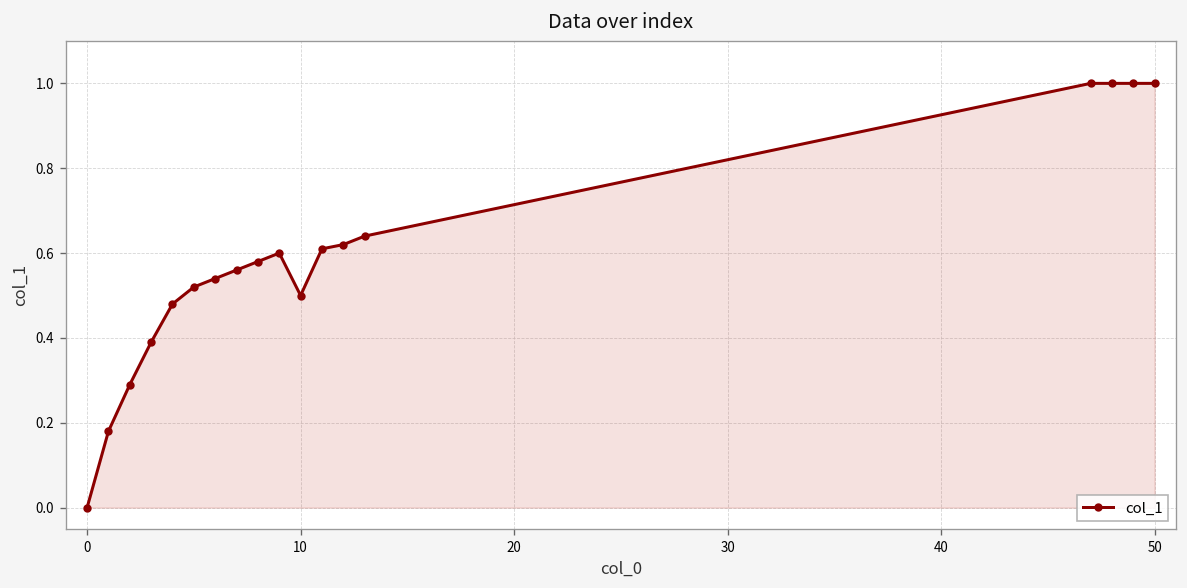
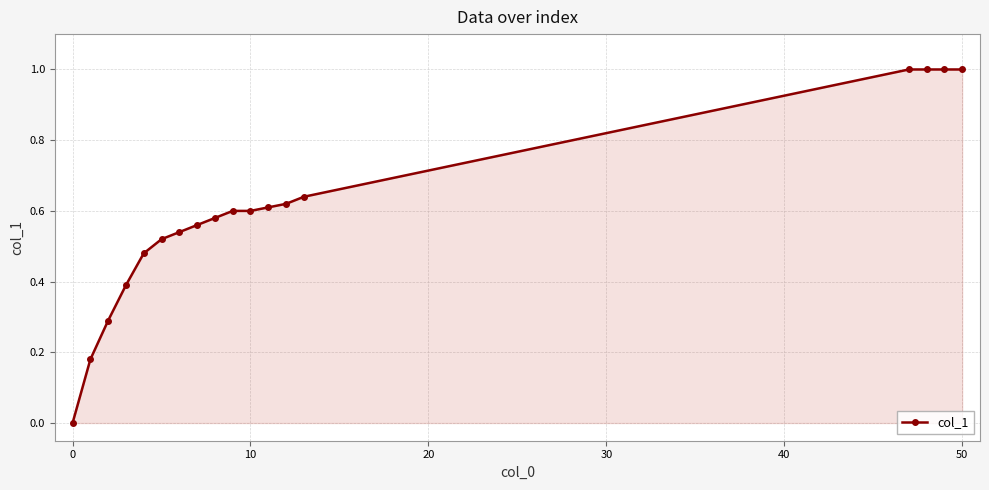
  {
    "0": 0.0,
-   "10": 0.5,
+   "10": 0.6,
    "50": 1.0
  }
